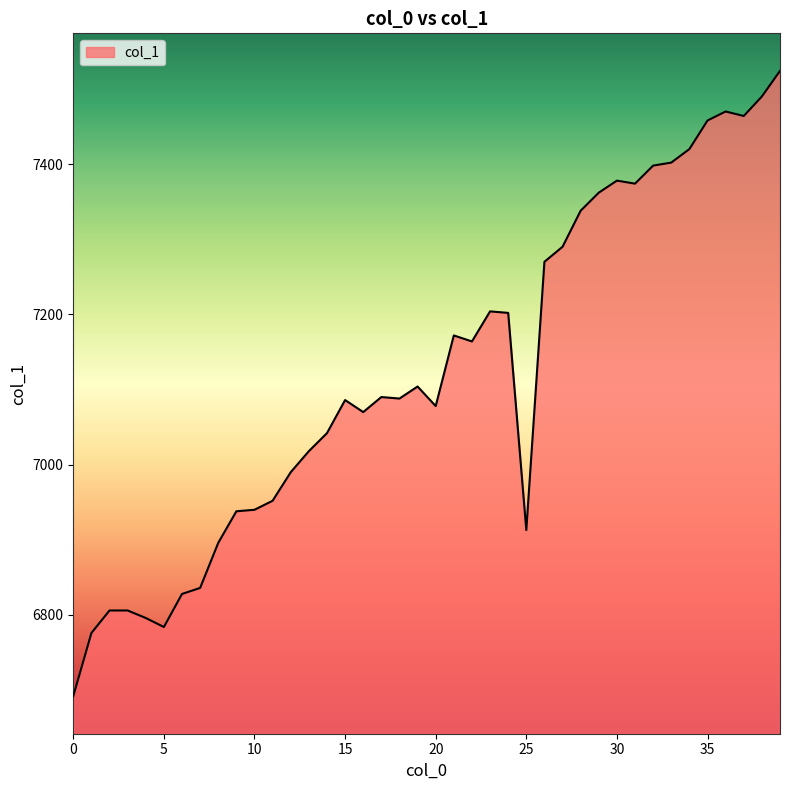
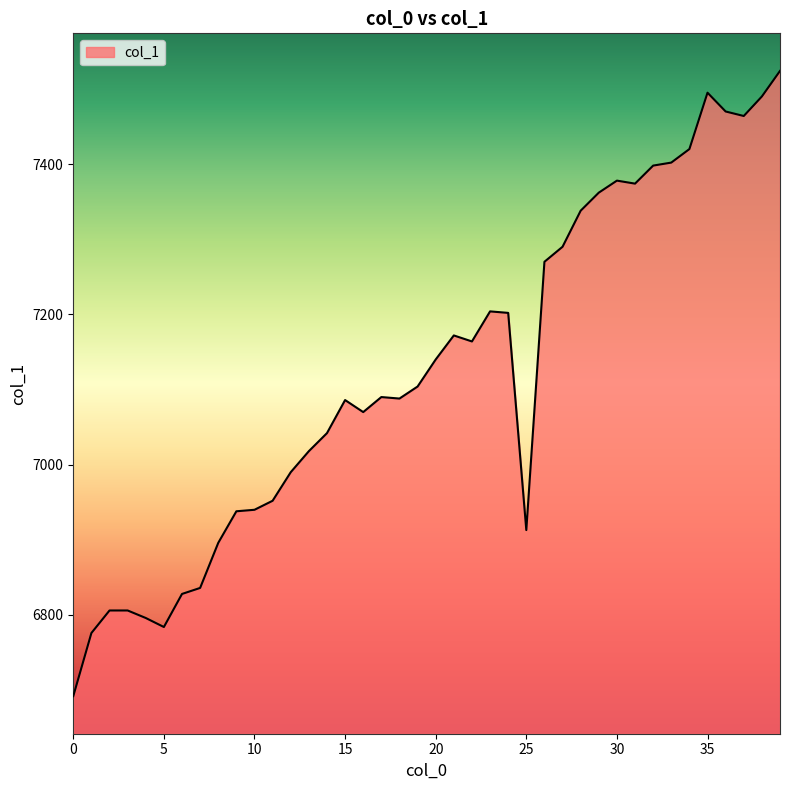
  {
    "0": 6690,
    "5": 6780,
    "10": 6940,
    "15": 7090,
-   "20": 7080,
+   "20": 7140,
    "25": 6910,
    "30": 7380,
-   "35": 7460
+   "35": 7500
  }
